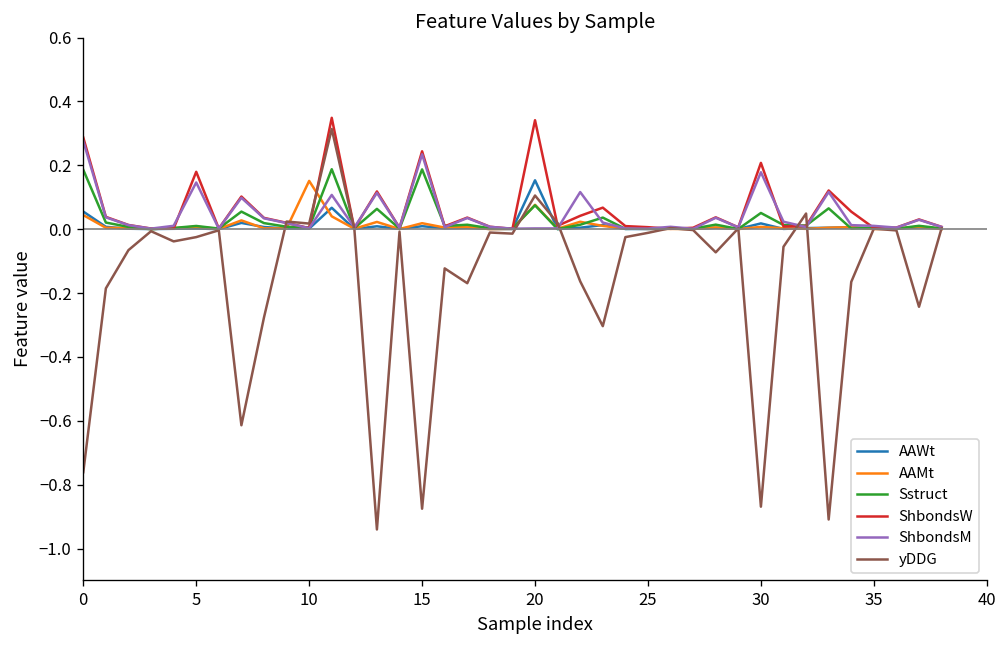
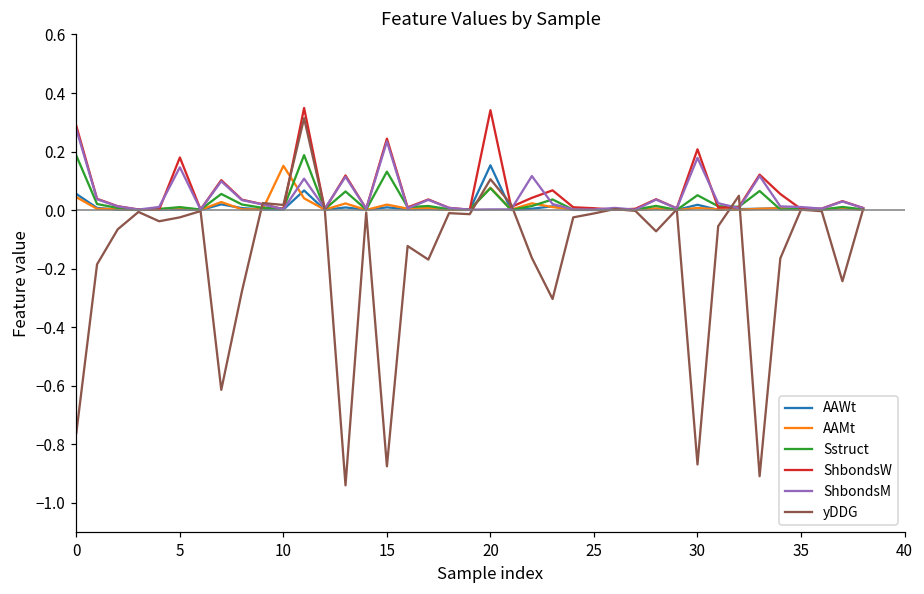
  {
    "AAWt": {
      "0": 0.06,
      "20": 0.15,
      "30": 0.02
    },
    "AAMt": {
      "0": 0.04,
      "10": 0.15,
      "30": 0.01
    },
    "Sstruct": {
      "0": 0.19,
-     "15": 0.19,
+     "15": 0.13,
      "30": 0.05
    },
    "ShbondsW": {
      "0": 0.29,
      "5": 0.18,
      "20": 0.34,
      "30": 0.21
    },
    "ShbondsM": {
      "0": 0.28,
      "5": 0.15,
      "20": 0.00,
      "30": 0.18
    },
    "yDDG": {
      "0": -0.76,
      "5": -0.02,
      "10": 0.02,
      "15": -0.88,
      "20": 0.11,
      "25": -0.01,
      "30": -0.87
    }
  }
